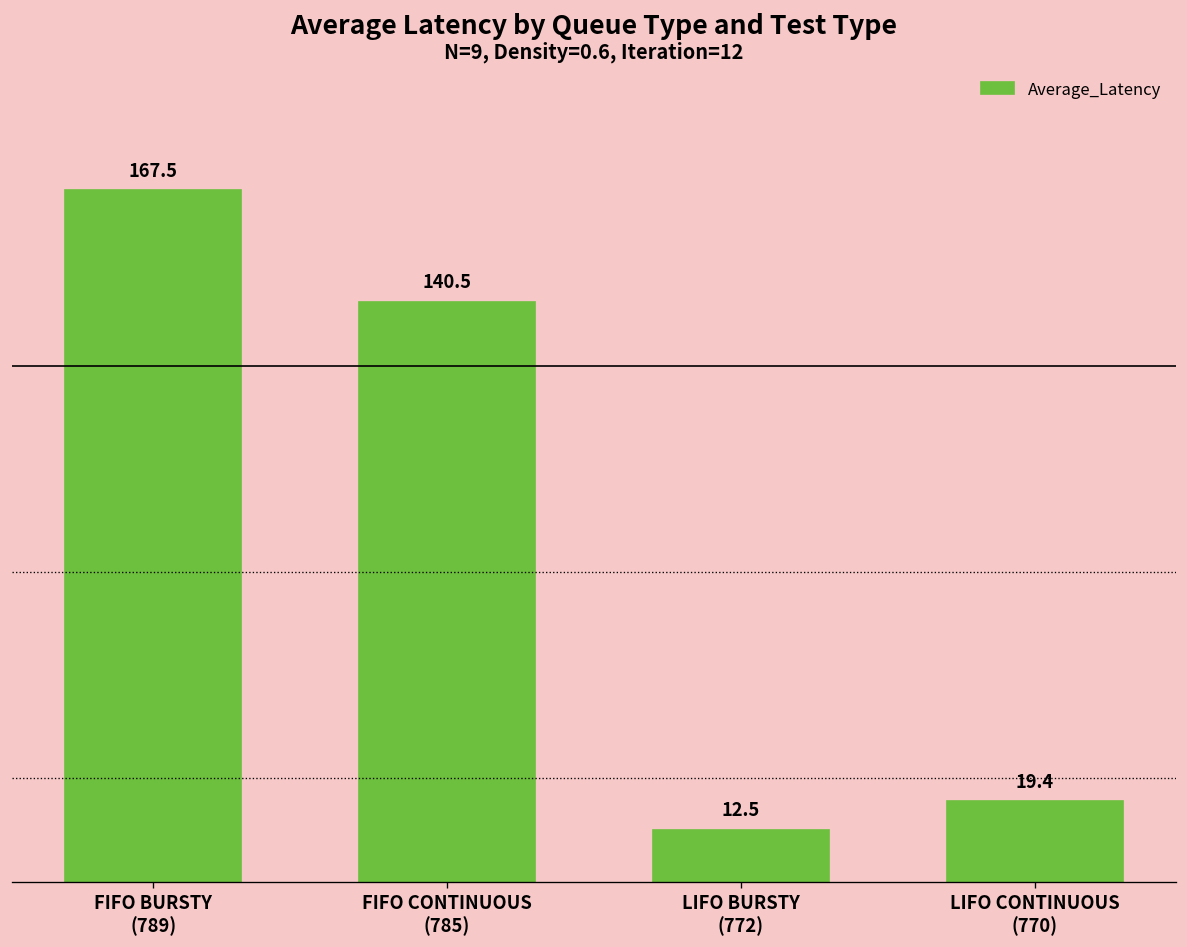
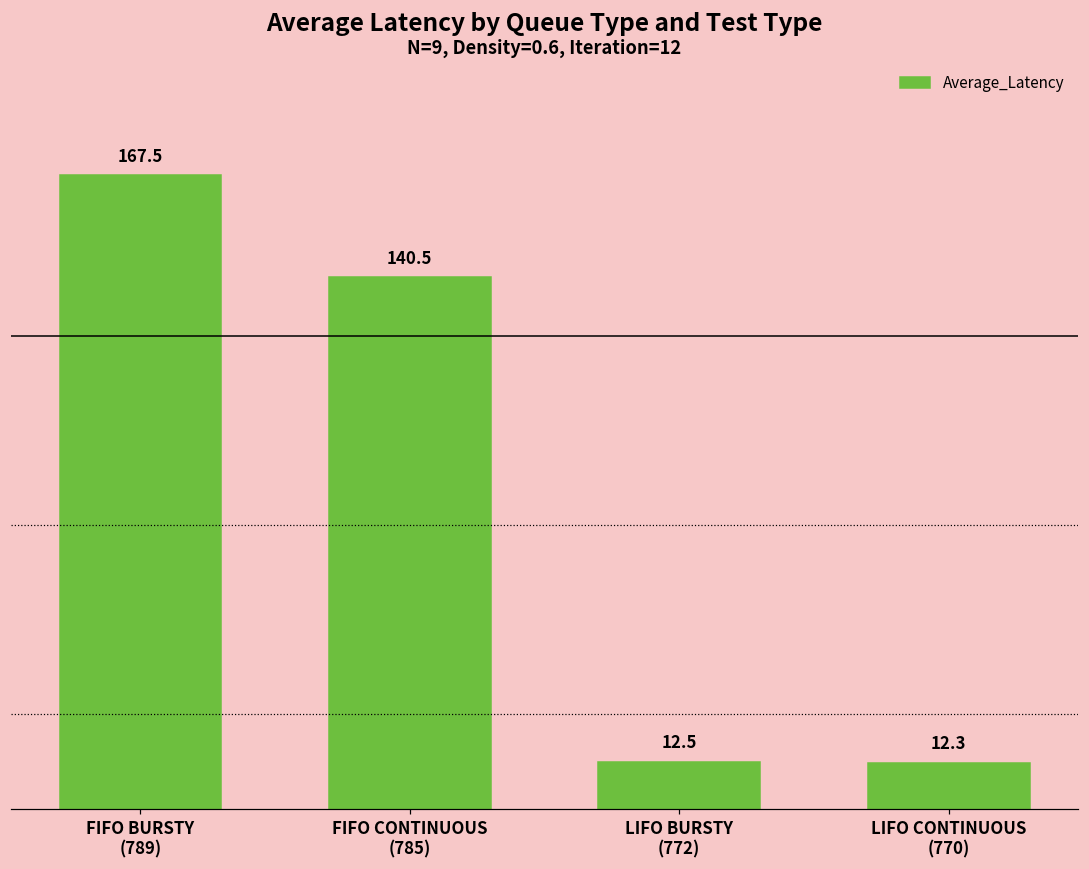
  {
    "FIFO BURSTY (789)": 167.5,
    "FIFO CONTINUOUS (785)": 140.5,
    "LIFO BURSTY (772)": 12.5,
-   "LIFO CONTINUOUS (770)": 19.4
+   "LIFO CONTINUOUS (770)": 12.3
  }
